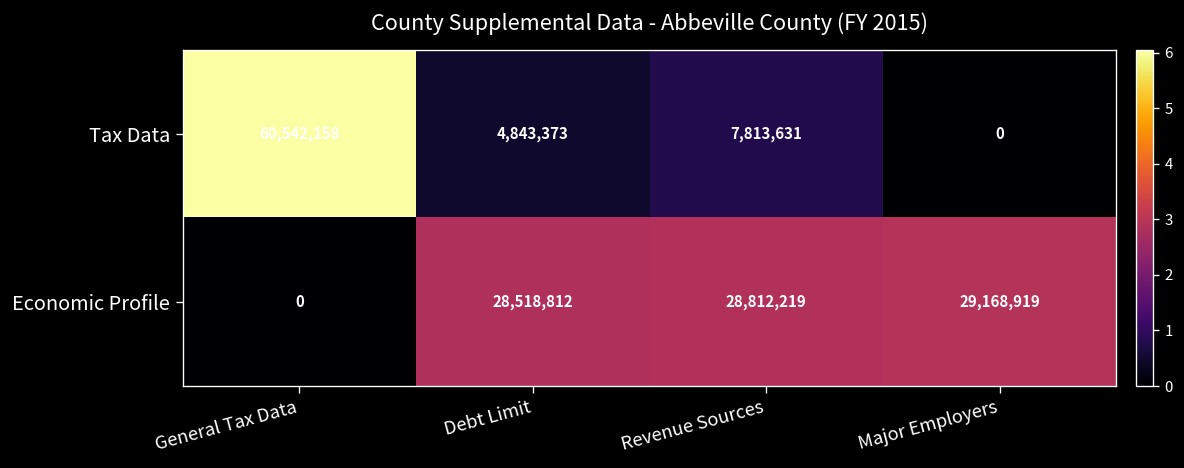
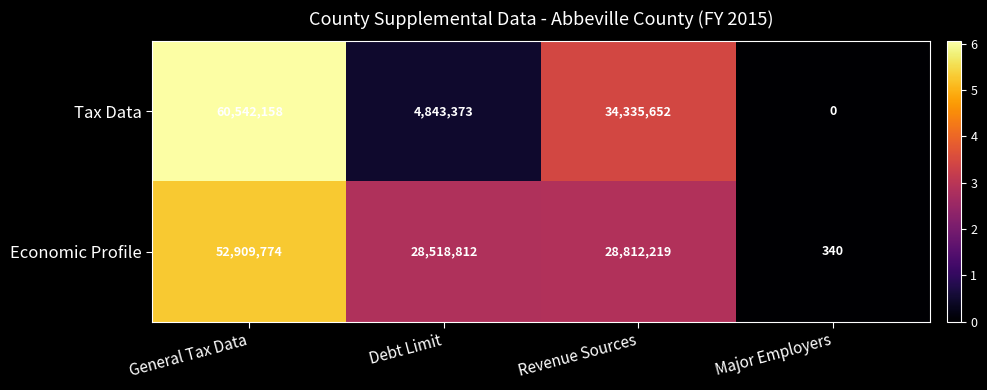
  {
    "Tax Data": {
      "General Tax Data": "60,542,158",
      "Debt Limit": "4,843,373",
-     "Revenue Sources": "7,813,631",
+     "Revenue Sources": "34,335,652",
      "Major Employers": "0"
    },
    "Economic Profile": {
-     "General Tax Data": "0",
+     "General Tax Data": "52,909,774",
      "Debt Limit": "28,518,812",
      "Revenue Sources": "28,812,219",
-     "Major Employers": "29,168,919"
+     "Major Employers": "340"
    }
  }
